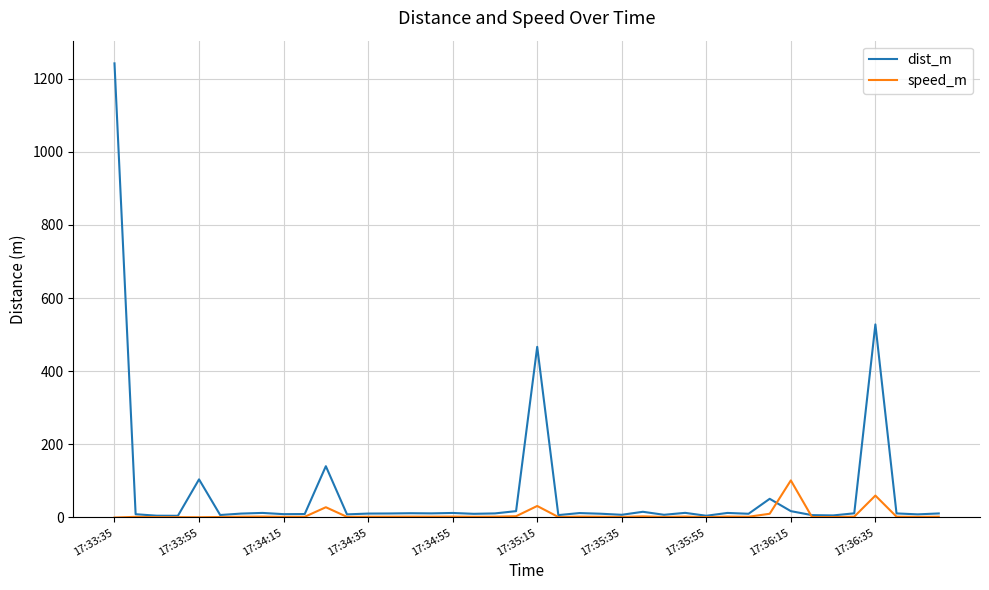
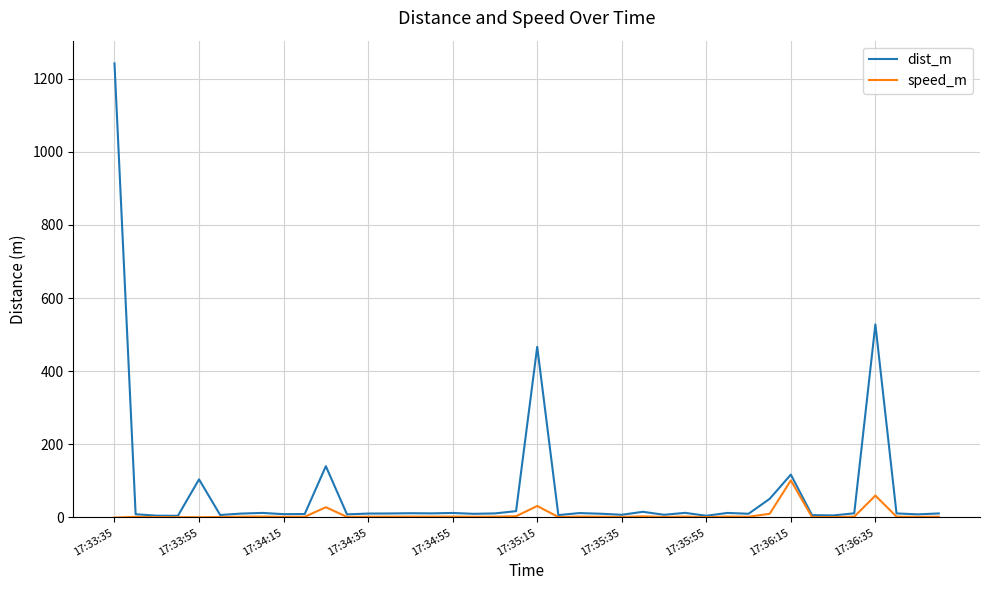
  {
    "dist_m": {
      "17:33:35": 1240,
      "17:33:55": 100,
      "17:34:15": 10,
      "17:34:35": 10,
      "17:34:55": 10,
      "17:35:15": 470,
-     "17:36:15": 20,
+     "17:36:15": 120,
      "17:36:35": 530
    },
    "speed_m": {
      "17:33:35": 0,
      "17:33:55": 0,
      "17:34:15": 0,
      "17:34:35": 0,
      "17:34:55": 0,
      "17:35:15": 30,
      "17:36:15": 100,
      "17:36:35": 60
    }
  }
